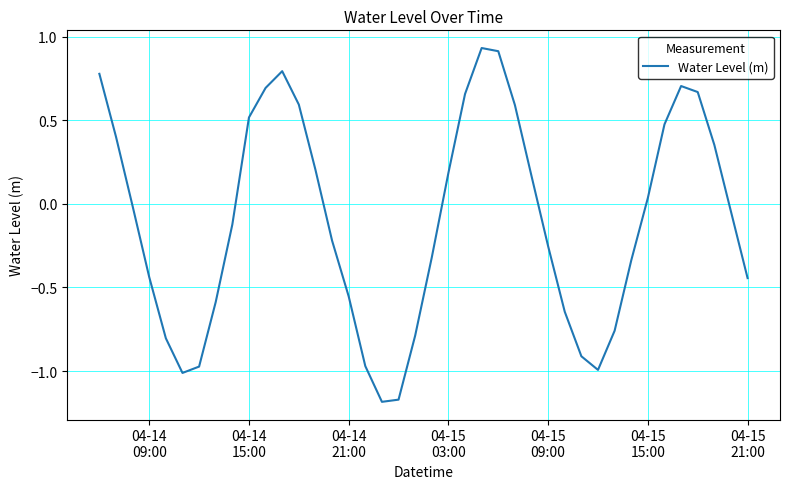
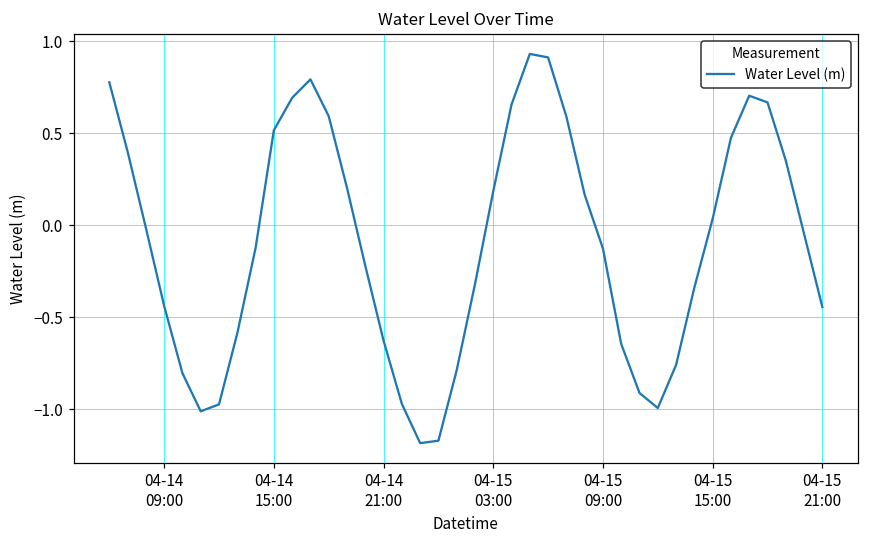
  {
    "04-14 09:00": -0.44,
    "04-14 15:00": 0.52,
-   "04-14 21:00": -0.55,
+   "04-14 21:00": -0.63,
    "04-15 03:00": 0.19,
-   "04-15 09:00": -0.25,
+   "04-15 09:00": -0.13,
    "04-15 15:00": 0.04,
    "04-15 21:00": -0.44
  }
